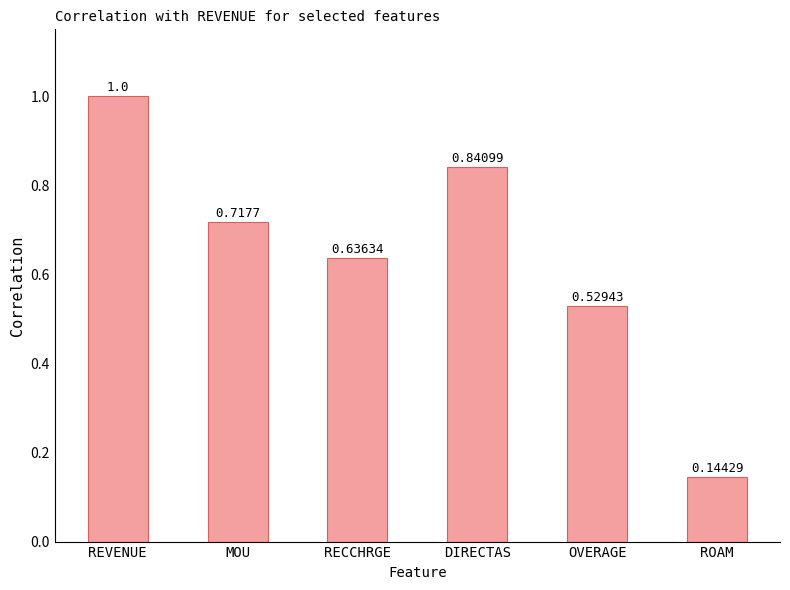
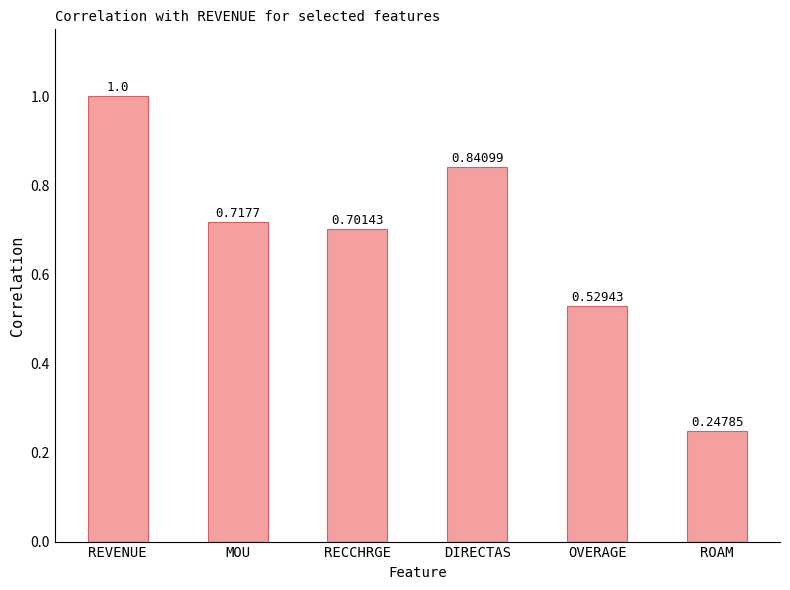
  {
    "REVENUE": 1.0,
    "MOU": 0.7177,
-   "RECCHRGE": 0.63634,
+   "RECCHRGE": 0.70143,
    "DIRECTAS": 0.84099,
    "OVERAGE": 0.52943,
-   "ROAM": 0.14429
+   "ROAM": 0.24785
  }
